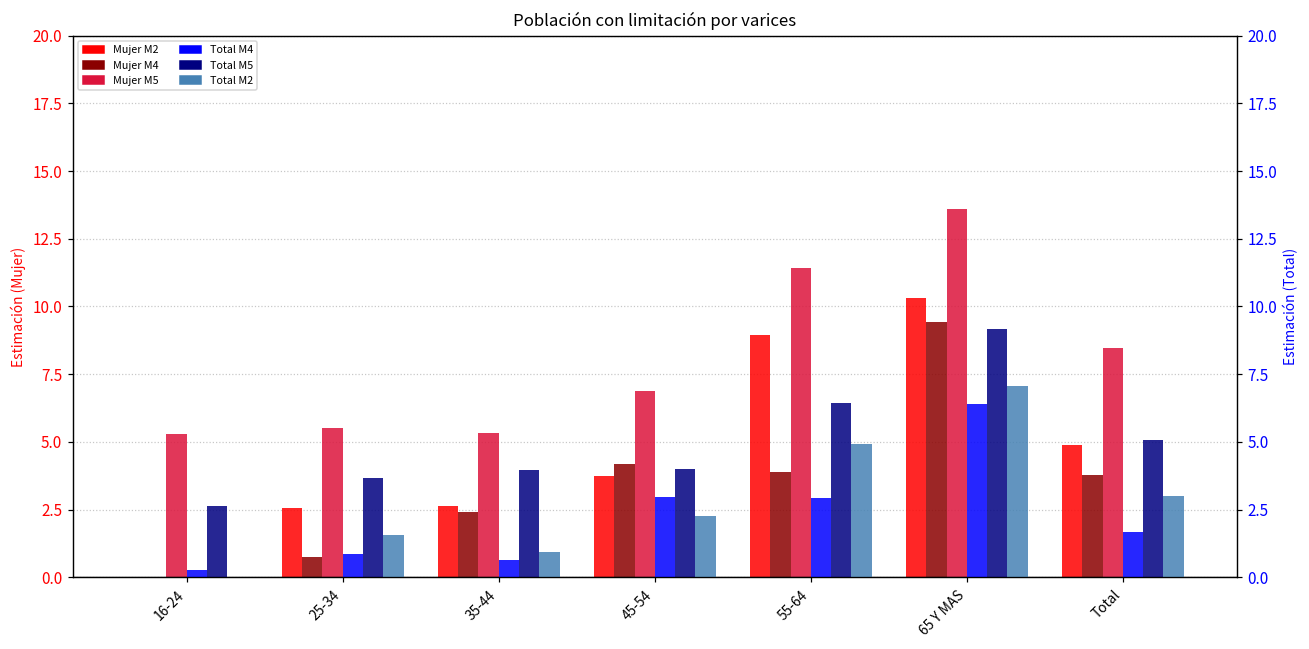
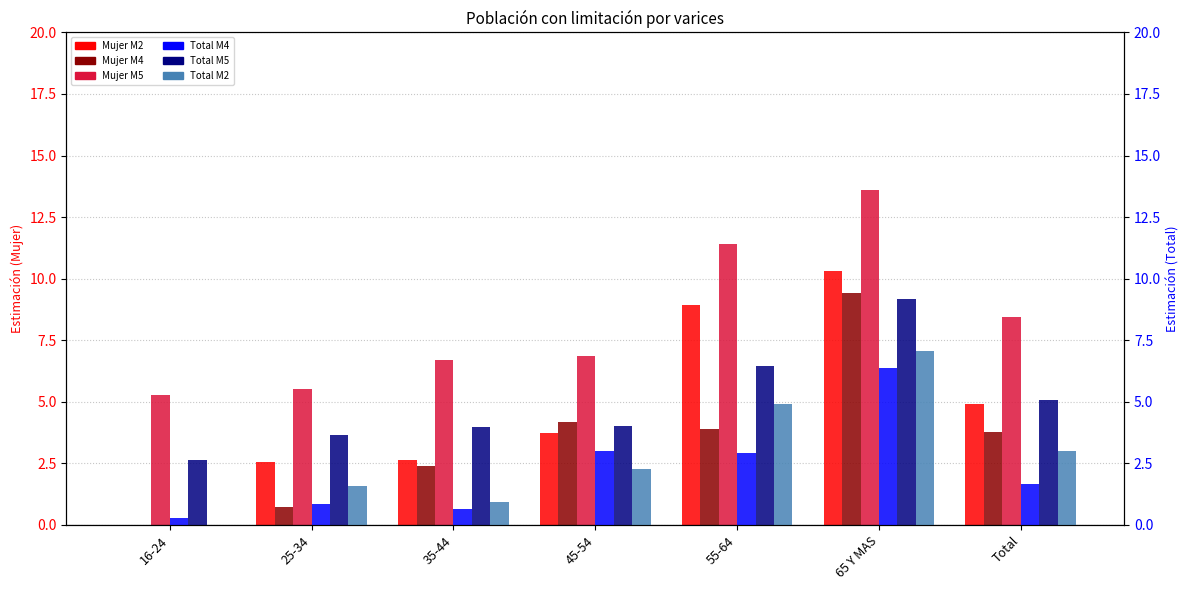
  {
    "Mujer M2": {
      "16-24": 0.0,
      "25-34": 2.6,
      "35-44": 2.6,
      "45-54": 3.7,
      "55-64": 8.9,
      "65 Y MAS": 10.3,
      "Total": 4.9
    },
    "Mujer M4": {
      "16-24": 0.0,
      "25-34": 0.7,
      "35-44": 2.4,
      "45-54": 4.2,
      "55-64": 3.9,
      "65 Y MAS": 9.4,
      "Total": 3.8
    },
    "Mujer M5": {
      "16-24": 5.3,
      "25-34": 5.5,
-     "35-44": 5.3,
+     "35-44": 6.7,
      "45-54": 6.9,
      "55-64": 11.4,
      "65 Y MAS": 13.6,
      "Total": 8.5
    },
    "Total M4": {
      "16-24": 0.3,
      "25-34": 0.8,
      "35-44": 0.6,
      "45-54": 3.0,
      "55-64": 2.9,
      "65 Y MAS": 6.4,
      "Total": 1.7
    },
    "Total M5": {
      "16-24": 2.6,
      "25-34": 3.7,
      "35-44": 4.0,
      "45-54": 4.0,
      "55-64": 6.4,
      "65 Y MAS": 9.2,
      "Total": 5.1
    },
    "Total M2": {
      "16-24": 0.0,
      "25-34": 1.6,
      "35-44": 0.9,
      "45-54": 2.3,
      "55-64": 4.9,
      "65 Y MAS": 7.0,
      "Total": 3.0
    }
  }
